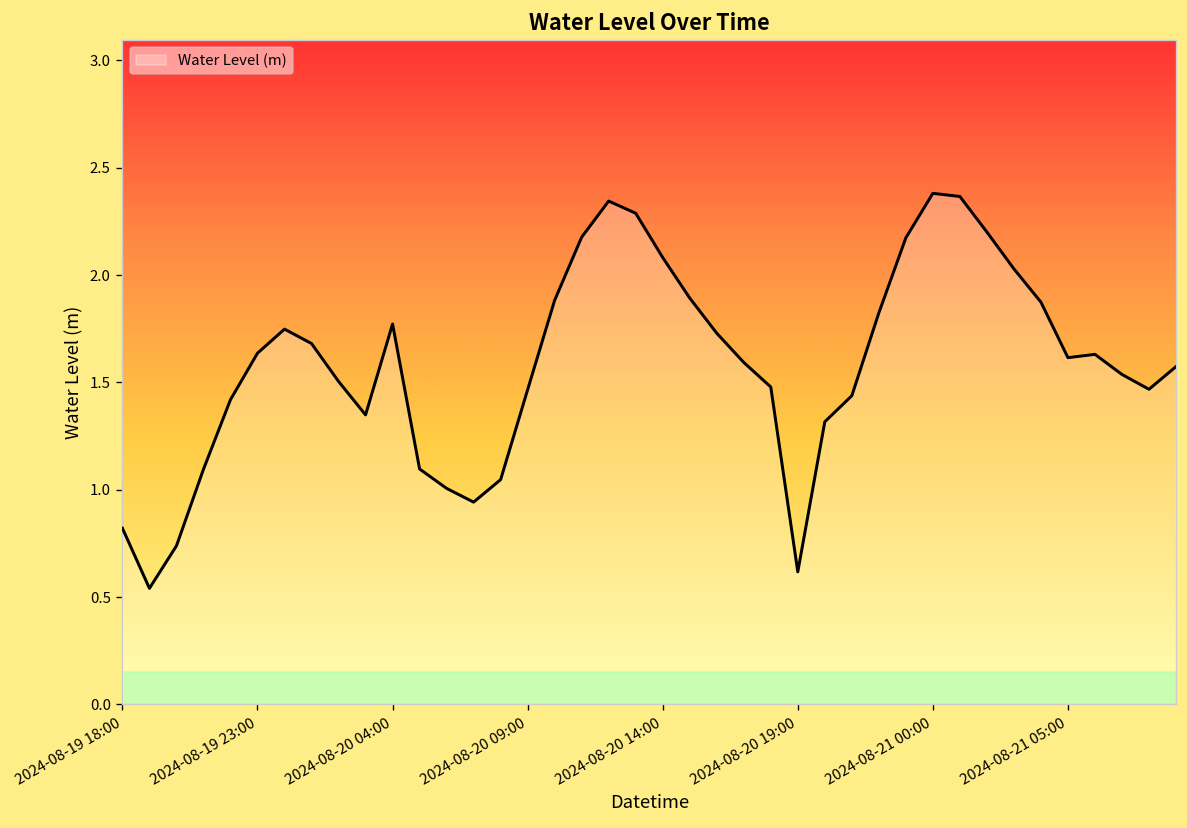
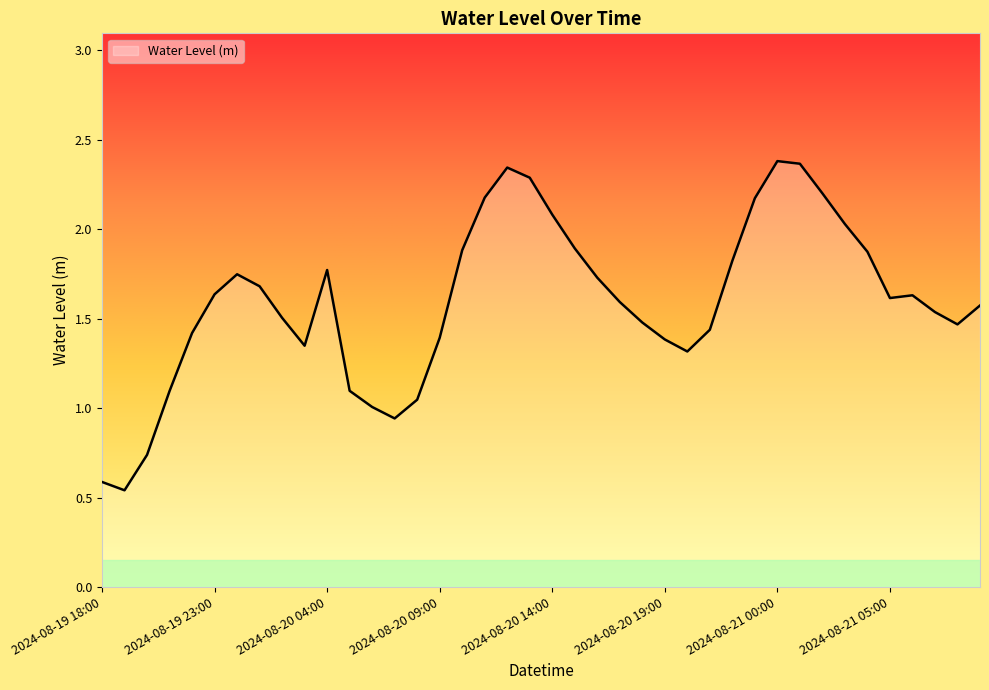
  {
-   "2024-08-19 18:00": 0.82,
+   "2024-08-19 18:00": 0.59,
    "2024-08-19 23:00": 1.64,
    "2024-08-20 04:00": 1.77,
-   "2024-08-20 09:00": 1.47,
+   "2024-08-20 09:00": 1.39,
    "2024-08-20 14:00": 2.08,
-   "2024-08-20 19:00": 0.62,
+   "2024-08-20 19:00": 1.38,
    "2024-08-21 00:00": 2.38,
    "2024-08-21 05:00": 1.62
  }
